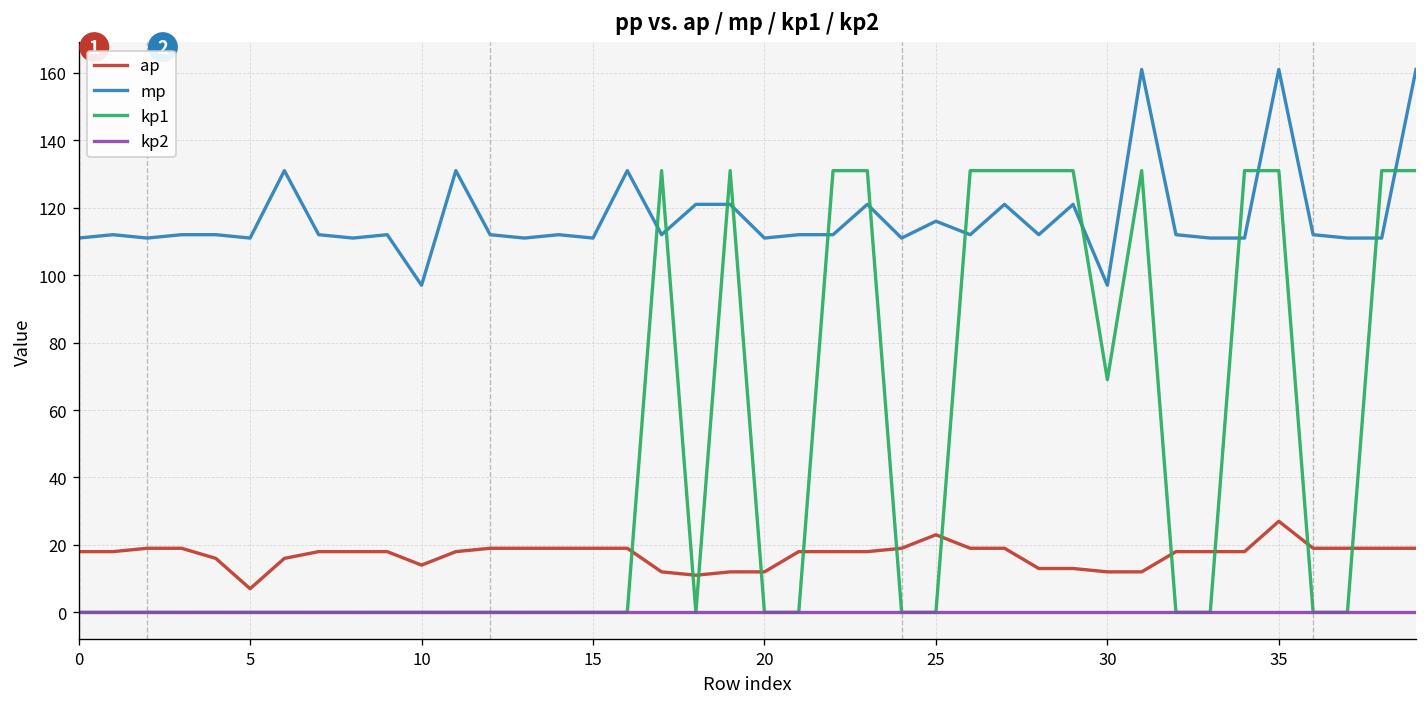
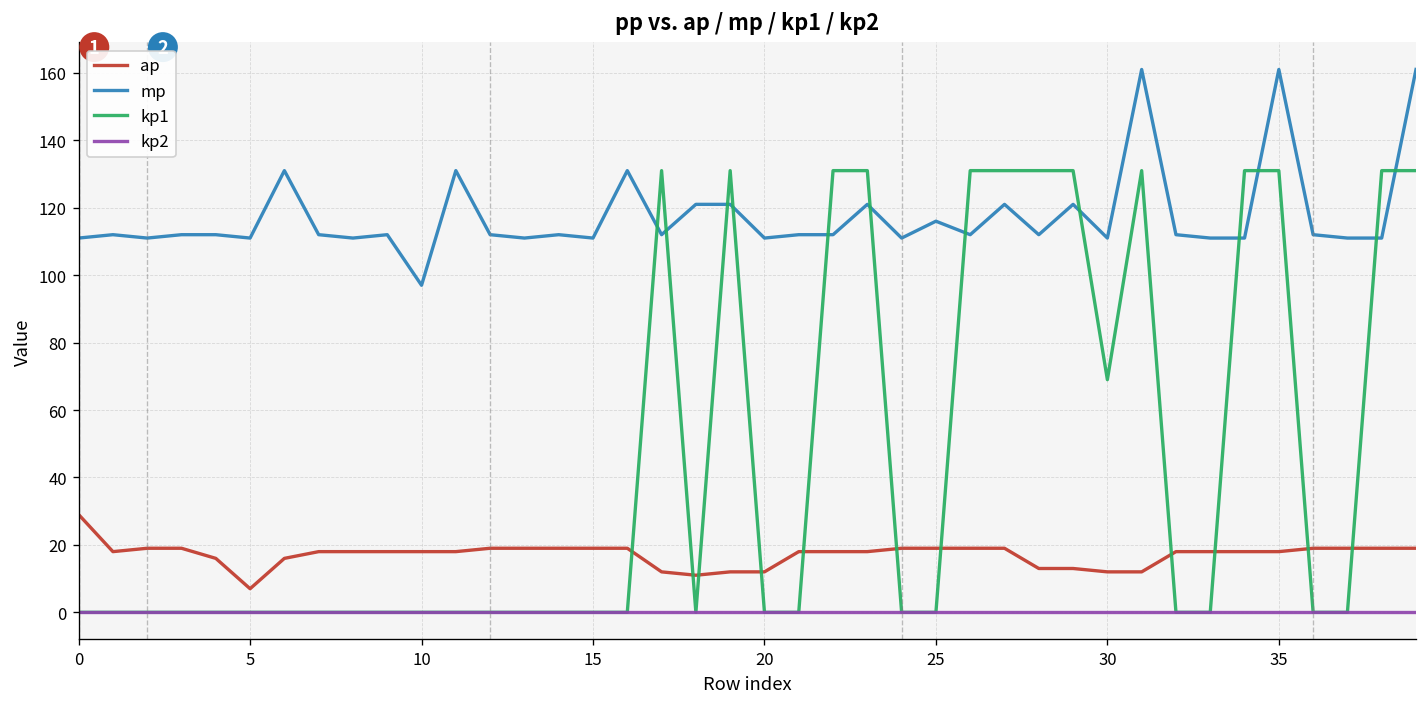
  {
    "ap": {
-     "0": 18,
+     "0": 29,
      "5": 7,
-     "10": 14,
+     "10": 18,
      "15": 19,
      "20": 12,
-     "25": 23,
+     "25": 19,
      "30": 12,
-     "35": 27
+     "35": 18
    },
    "mp": {
      "0": 111,
      "5": 111,
      "10": 97,
      "15": 111,
      "20": 111,
      "25": 116,
-     "30": 97,
+     "30": 111,
      "35": 161
    },
    "kp1": {
      "30": 69,
      "35": 131
    },
    "kp2": {
      "30": 0,
      "35": 0
    }
  }
